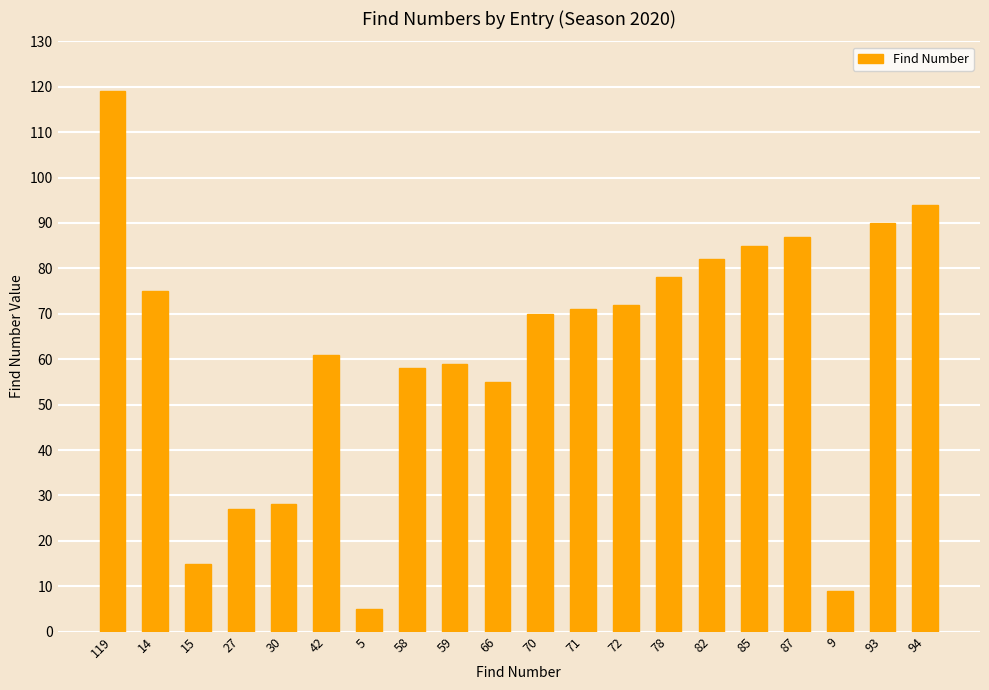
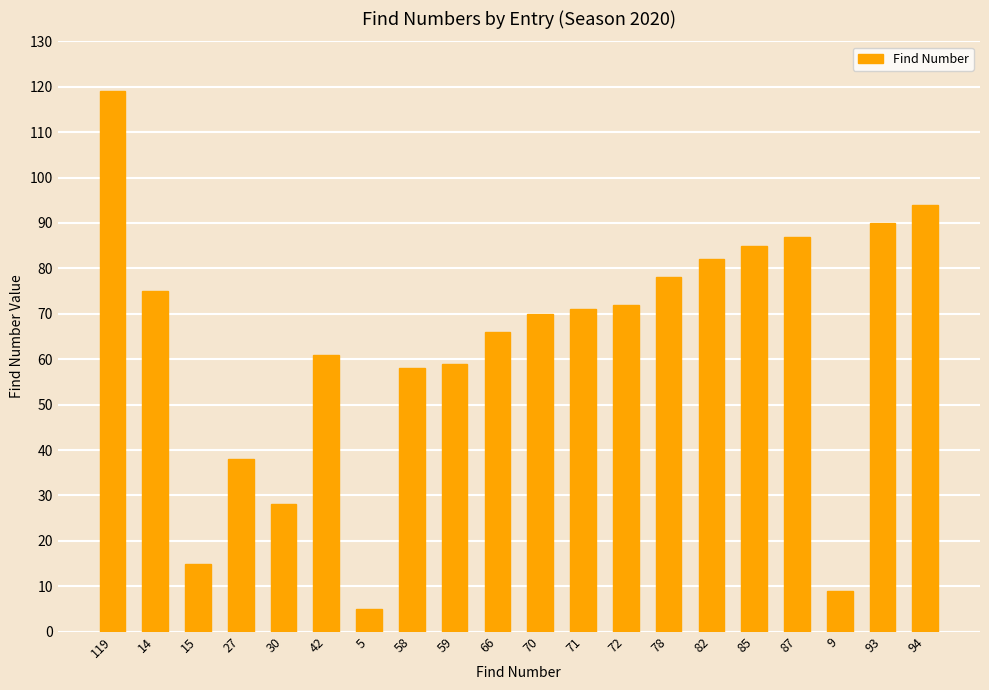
  {
    "119": 119,
    "14": 75,
    "15": 15,
-   "27": 27,
+   "27": 38,
    "30": 28,
    "42": 61,
    "5": 5,
    "58": 58,
    "59": 59,
-   "66": 55,
+   "66": 66,
    "70": 70,
    "71": 71,
    "72": 72,
    "78": 78,
    "82": 82,
    "85": 85,
    "87": 87,
    "9": 9,
    "93": 90,
    "94": 94
  }
